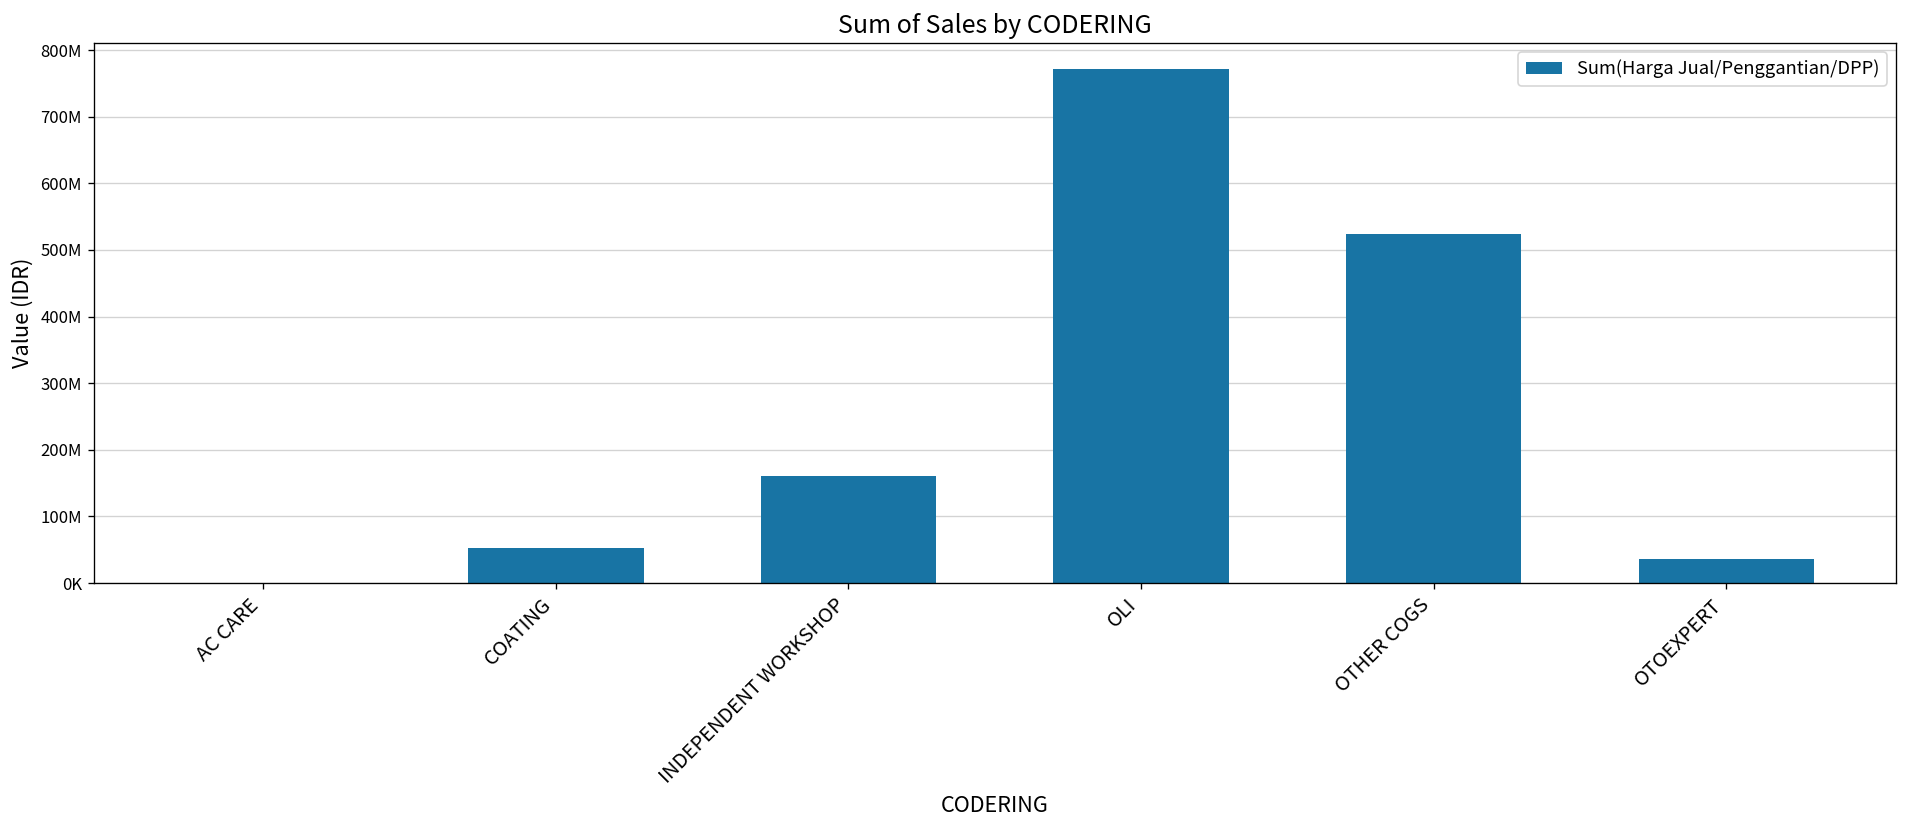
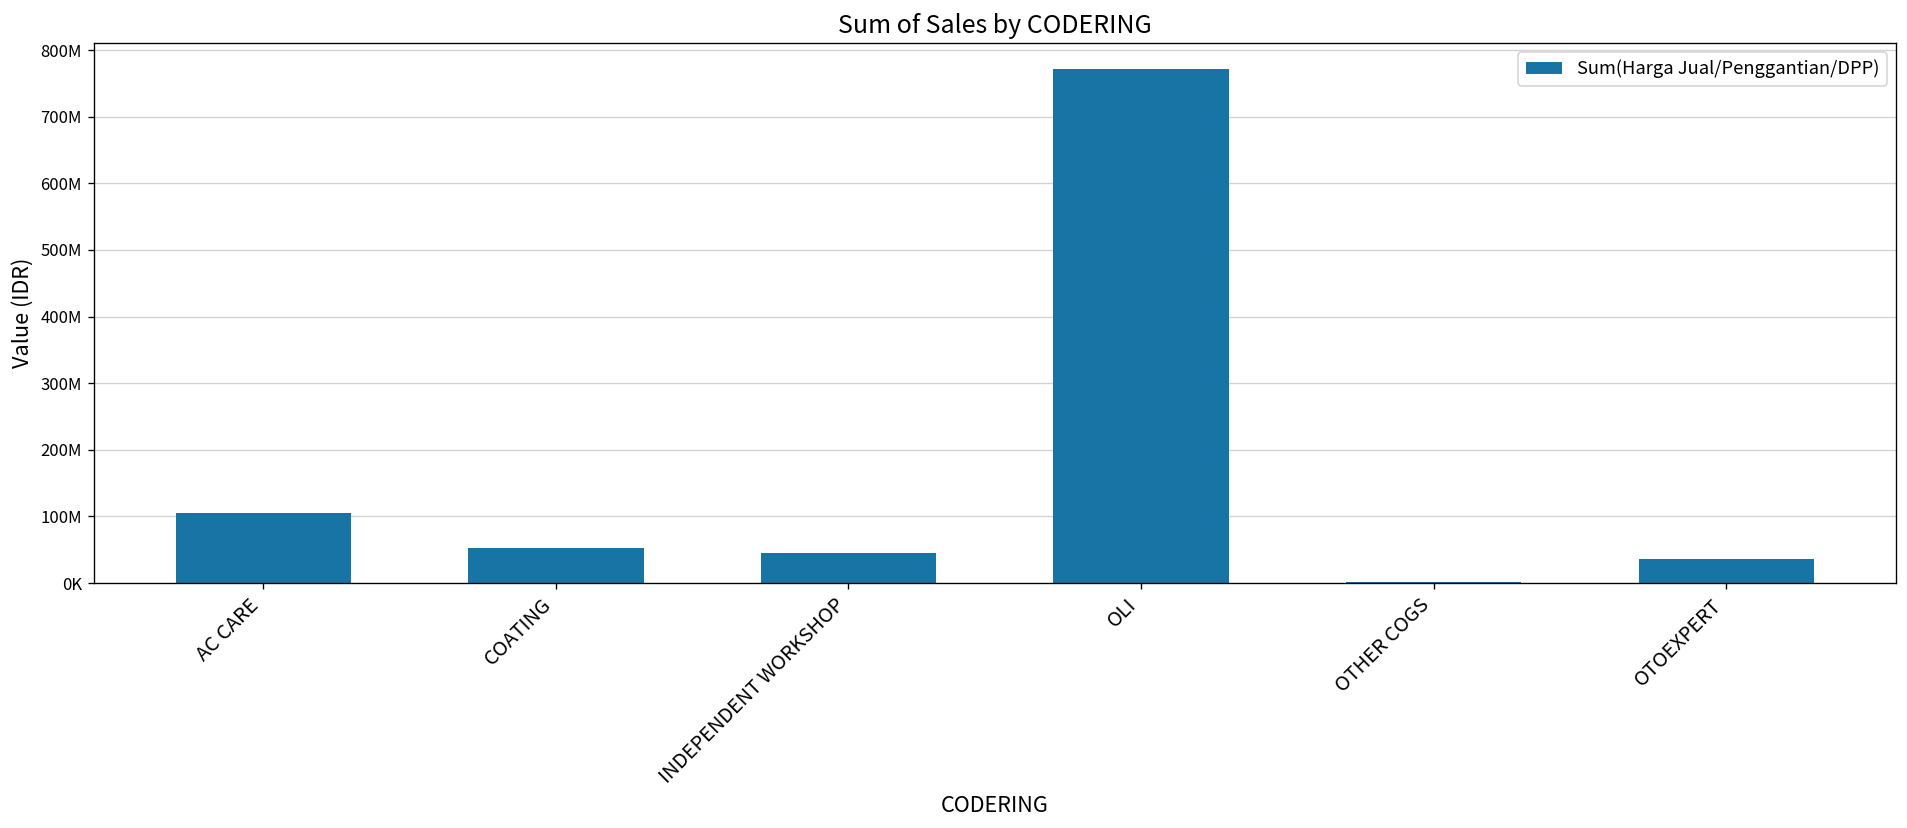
  {
-   "AC CARE": 0,
+   "AC CARE": 110000000,
    "COATING": 50000000,
-   "INDEPENDENT WORKSHOP": 160000000,
+   "INDEPENDENT WORKSHOP": 40000000,
    "OLI": 770000000,
-   "OTHER COGS": 520000000,
+   "OTHER COGS": 0,
    "OTOEXPERT": 40000000
  }
